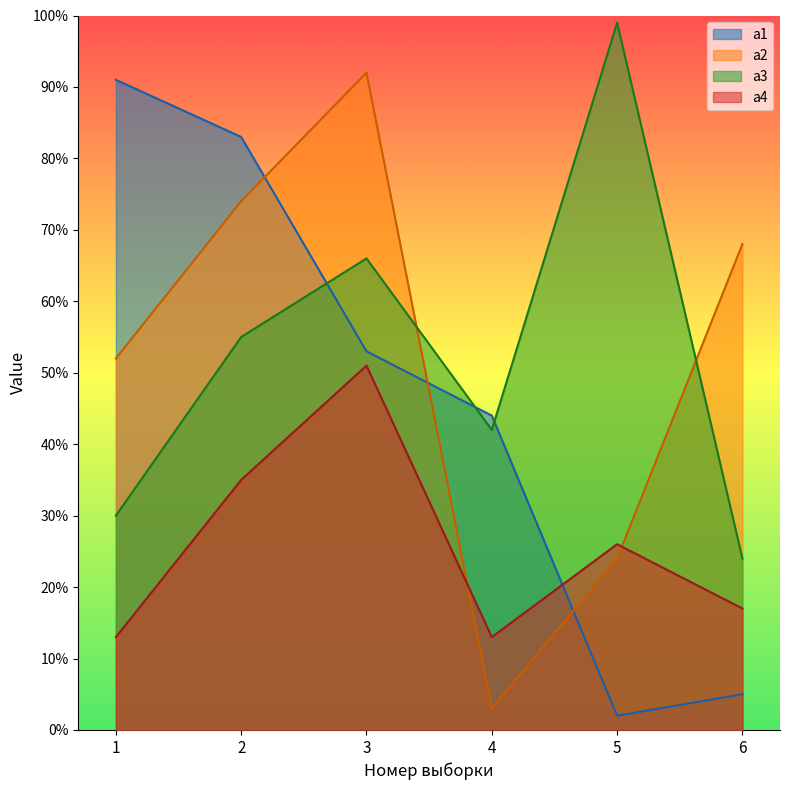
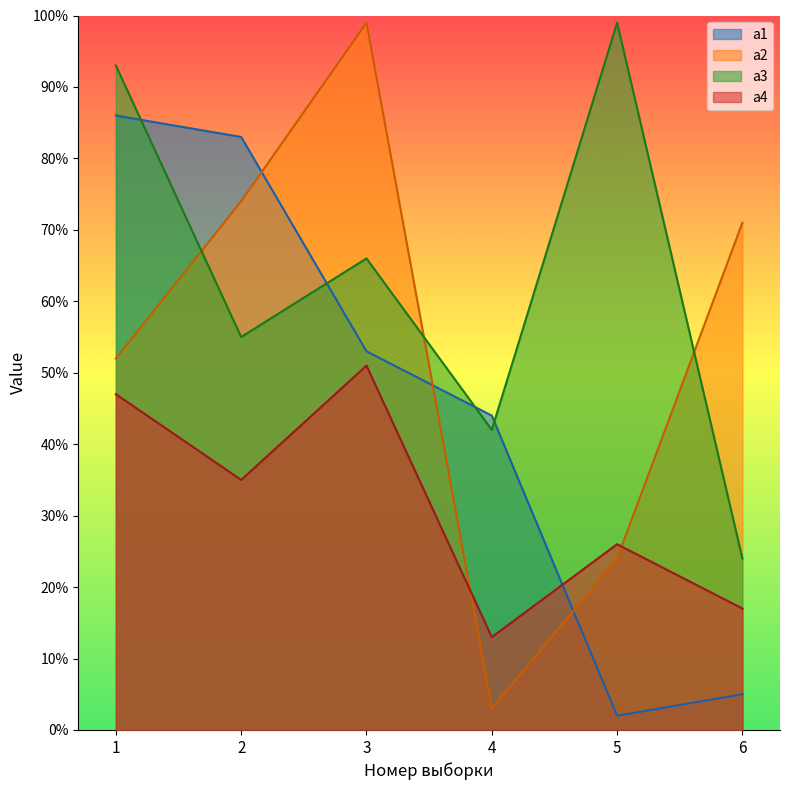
  {
    "a1": {
-     "1": "91%",
+     "1": "86%",
      "2": "83%",
      "3": "53%",
      "4": "44%",
      "5": "2%",
      "6": "5%"
    },
    "a2": {
      "1": "52%",
      "2": "74%",
-     "3": "92%",
+     "3": "99%",
      "4": "3%",
      "5": "24%",
-     "6": "68%"
+     "6": "71%"
    },
    "a3": {
-     "1": "30%",
+     "1": "93%",
      "2": "55%",
      "3": "66%",
      "4": "42%",
      "5": "99%",
      "6": "24%"
    },
    "a4": {
-     "1": "13%",
+     "1": "47%",
      "2": "35%",
      "3": "51%",
      "4": "13%",
      "5": "26%",
      "6": "17%"
    }
  }
